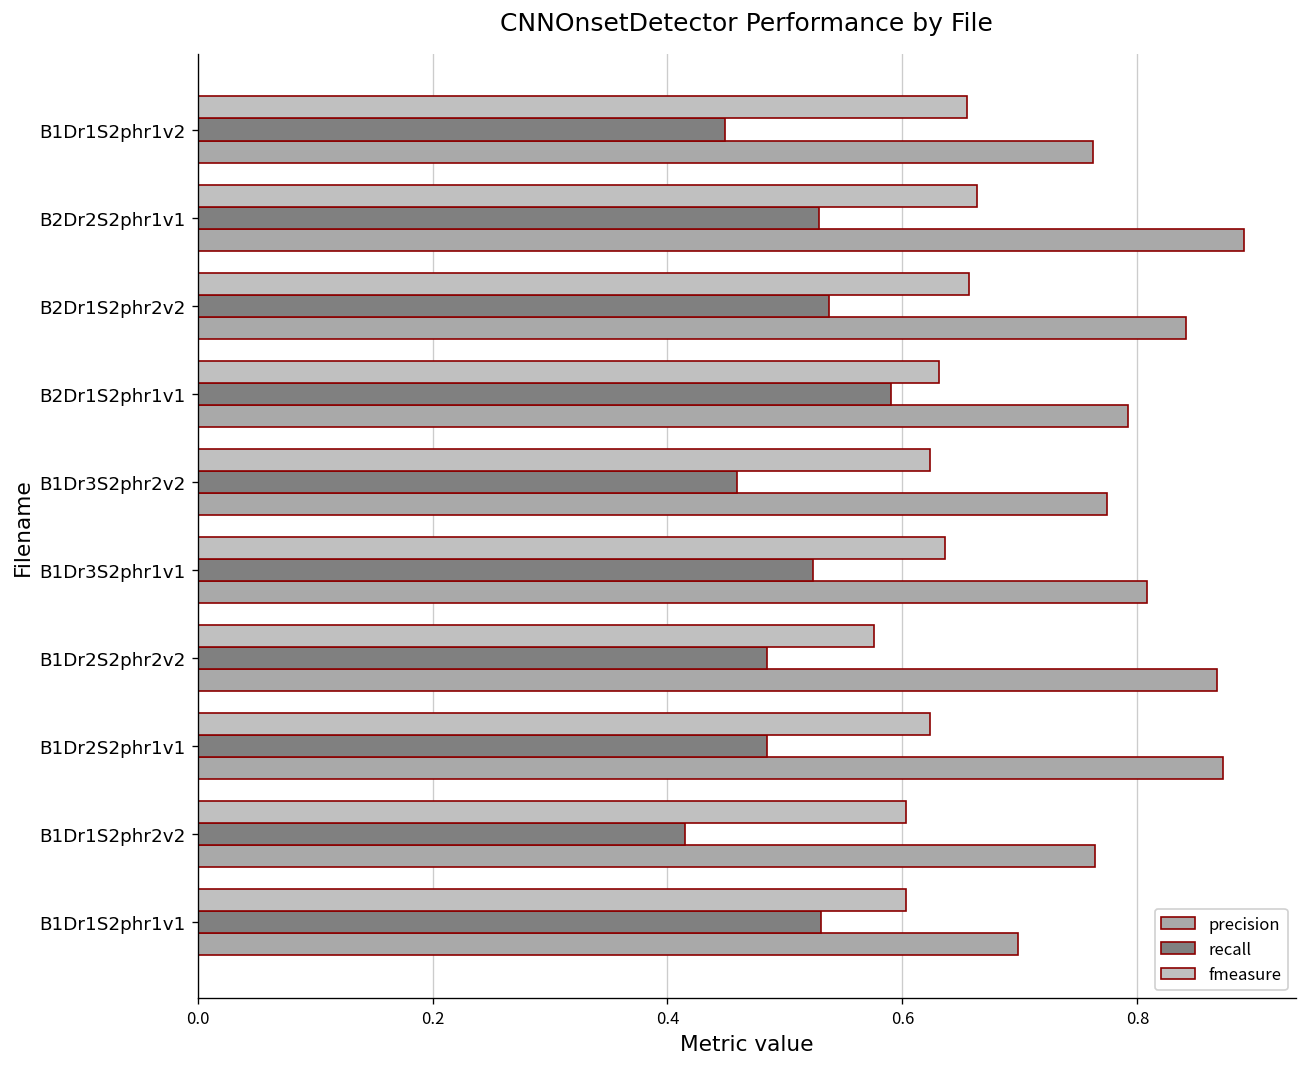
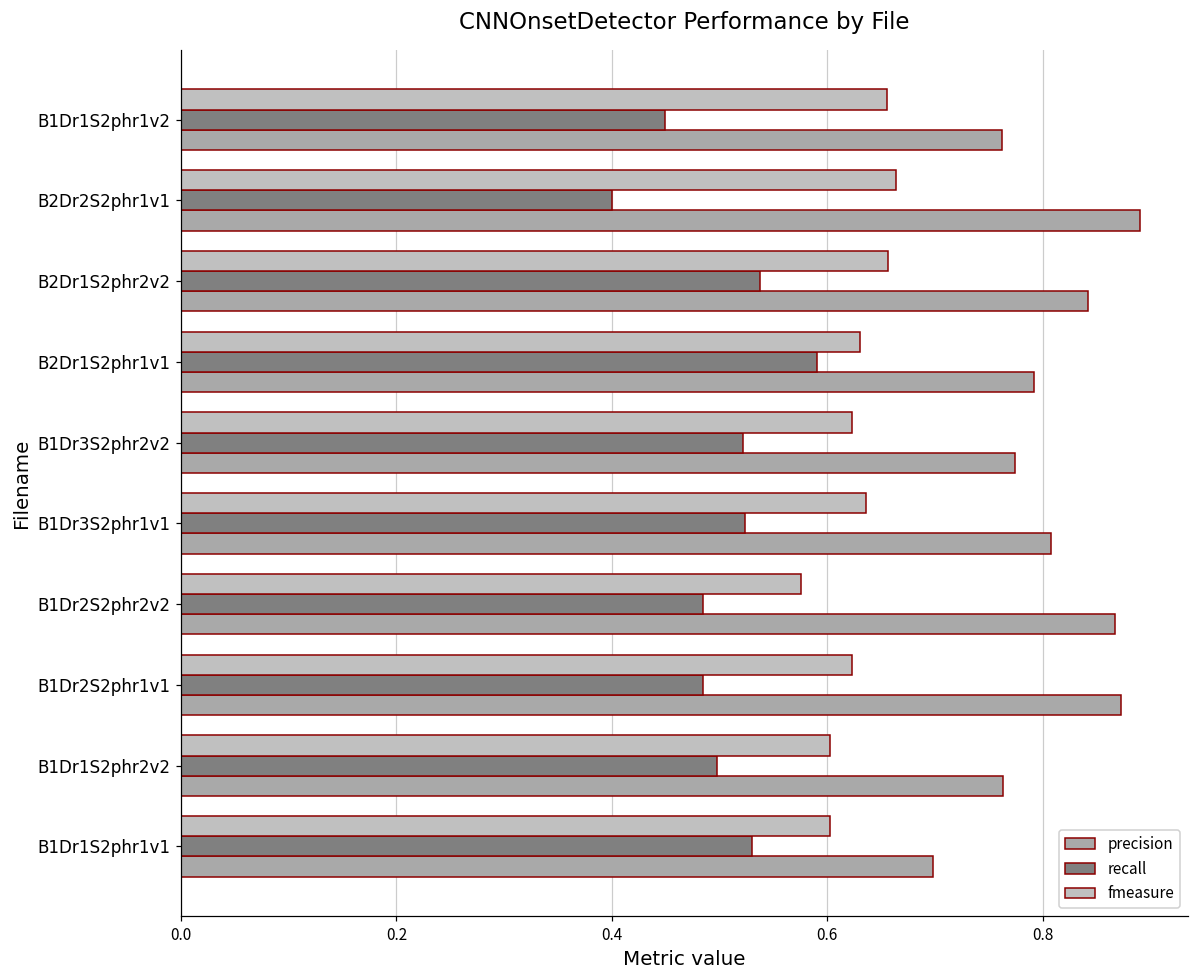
  {
    "recall": {
      "B1Dr1S2phr1v2": 0.45,
-     "B2Dr2S2phr1v1": 0.53,
+     "B2Dr2S2phr1v1": 0.40,
      "B2Dr1S2phr2v2": 0.54,
      "B2Dr1S2phr1v1": 0.59,
-     "B1Dr3S2phr2v2": 0.46,
+     "B1Dr3S2phr2v2": 0.52,
      "B1Dr3S2phr1v1": 0.52,
      "B1Dr2S2phr2v2": 0.48,
      "B1Dr2S2phr1v1": 0.48,
-     "B1Dr1S2phr2v2": 0.41,
+     "B1Dr1S2phr2v2": 0.50,
      "B1Dr1S2phr1v1": 0.53
    }
  }
